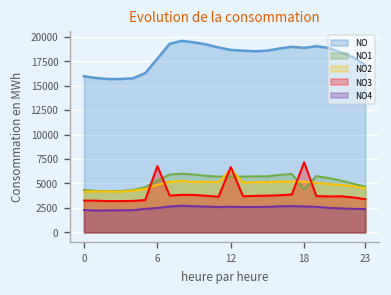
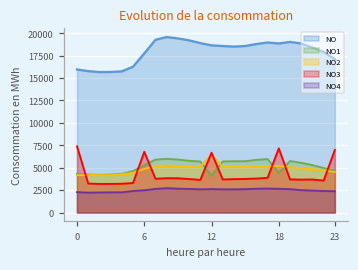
  {
    "NO1": {
      "6": 5000,
-     "12": 6000,
+     "12": 4000,
      "18": 4000
    },
    "NO2": {
      "6": 5000,
      "18": 5000
    },
    "NO3": {
-     "0": 3000,
+     "0": 7000,
      "6": 7000,
      "18": 7000,
-     "23": 3000
+     "23": 7000
    }
  }
